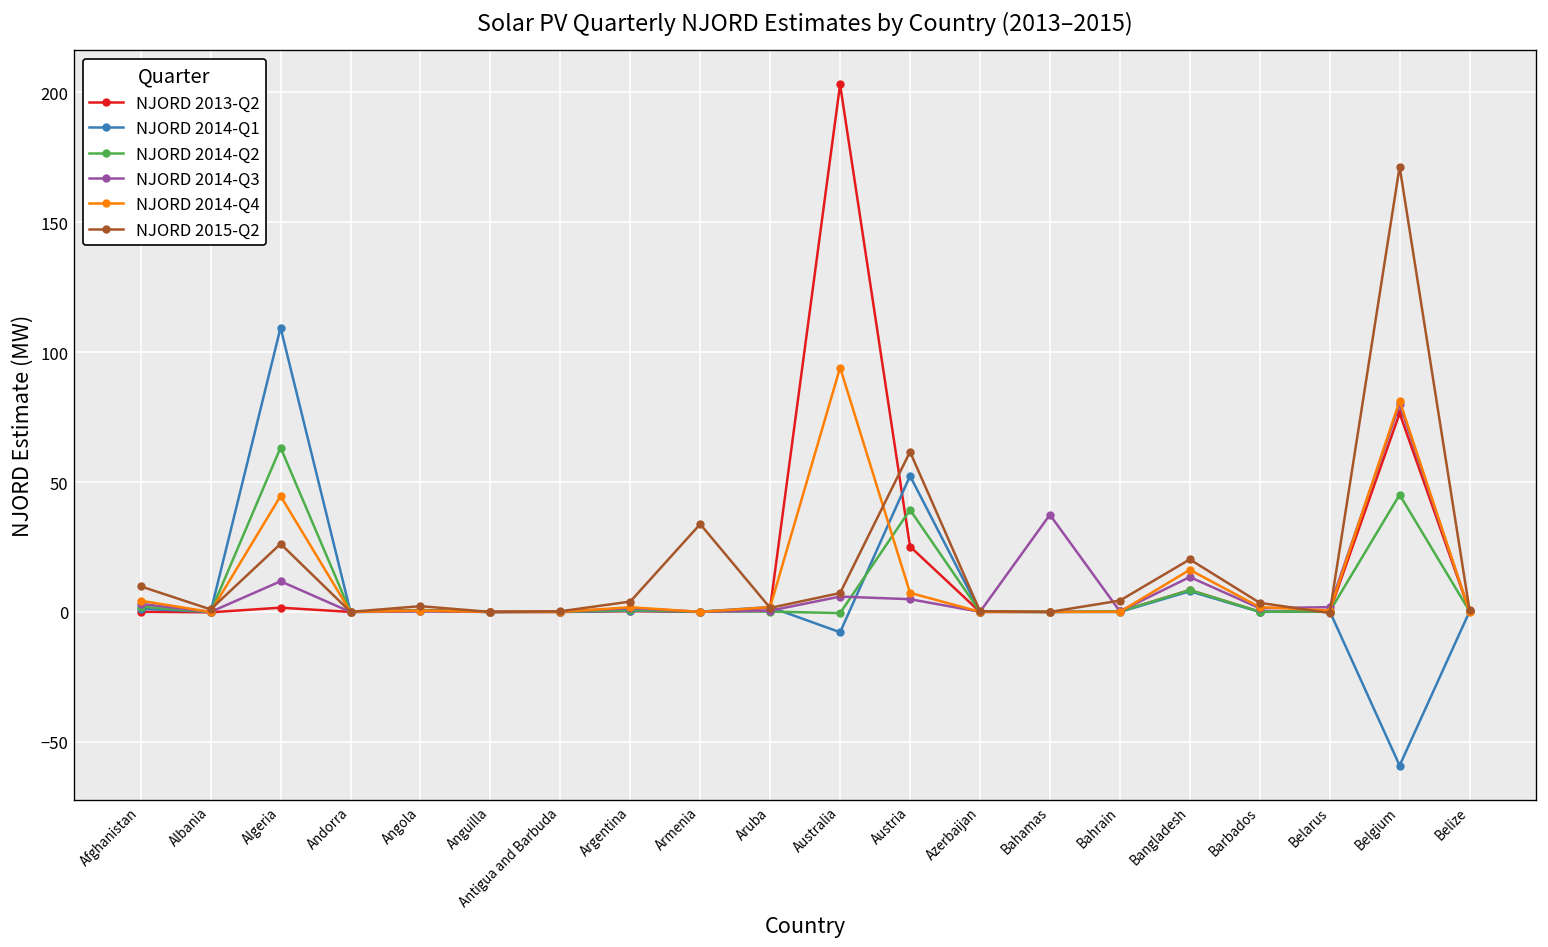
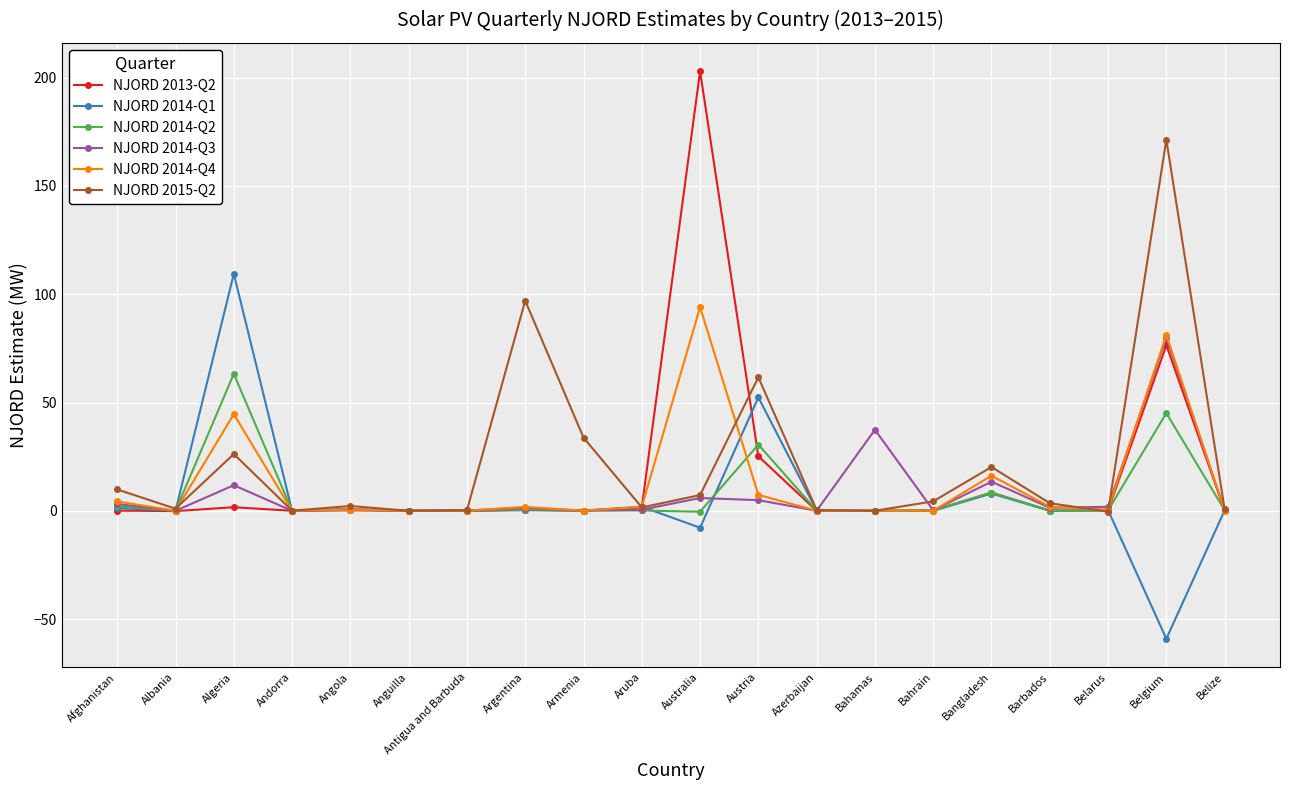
  {
    "NJORD 2013-Q2": {
      "Algeria": 2,
      "Australia": 203,
      "Austria": 25,
      "Belgium": 76
    },
    "NJORD 2014-Q1": {
      "Algeria": 109,
      "Australia": -8,
      "Austria": 52,
      "Belgium": -59
    },
    "NJORD 2014-Q2": {
      "Algeria": 63,
      "Australia": 0,
-     "Austria": 39,
+     "Austria": 31,
      "Belgium": 45
    },
    "NJORD 2014-Q3": {
      "Algeria": 12,
      "Australia": 6,
      "Austria": 5,
      "Bahamas": 37,
      "Bangladesh": 13,
      "Belarus": 2,
      "Belgium": 80
    },
    "NJORD 2014-Q4": {
      "Afghanistan": 4,
      "Algeria": 45,
      "Australia": 94,
      "Austria": 7,
      "Bangladesh": 16,
      "Belgium": 81
    },
    "NJORD 2015-Q2": {
      "Afghanistan": 10,
      "Algeria": 26,
      "Angola": 2,
-     "Argentina": 4,
+     "Argentina": 97,
      "Armenia": 34,
      "Australia": 7,
      "Austria": 62,
      "Bahrain": 4,
      "Bangladesh": 20,
      "Barbados": 4,
      "Belgium": 171
    }
  }
